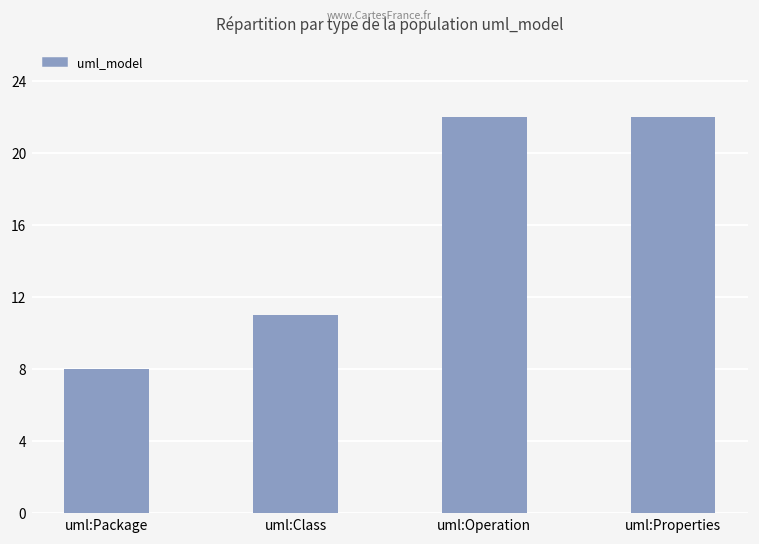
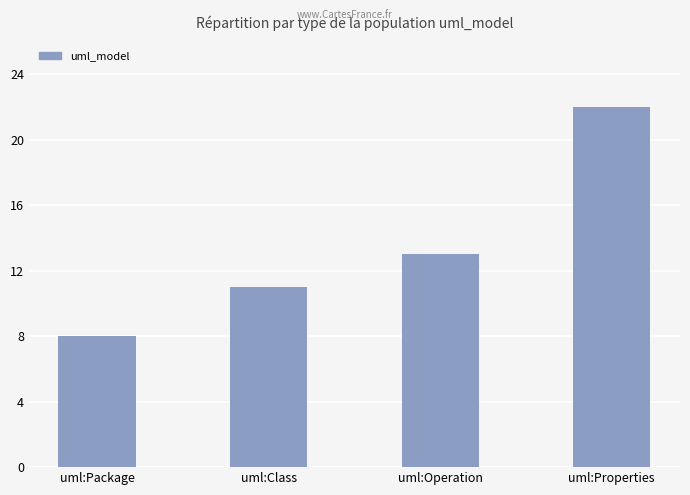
  {
    "uml:Package": 8,
    "uml:Class": 11,
-   "uml:Operation": 22,
+   "uml:Operation": 13,
    "uml:Properties": 22
  }
